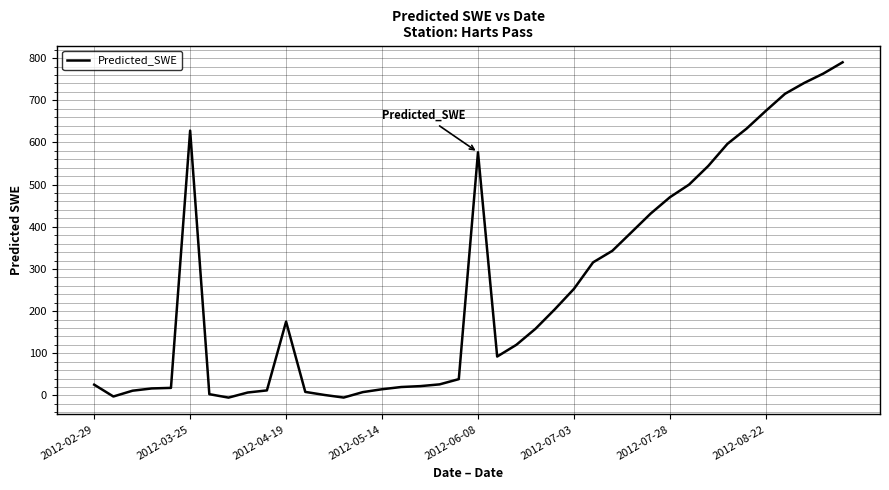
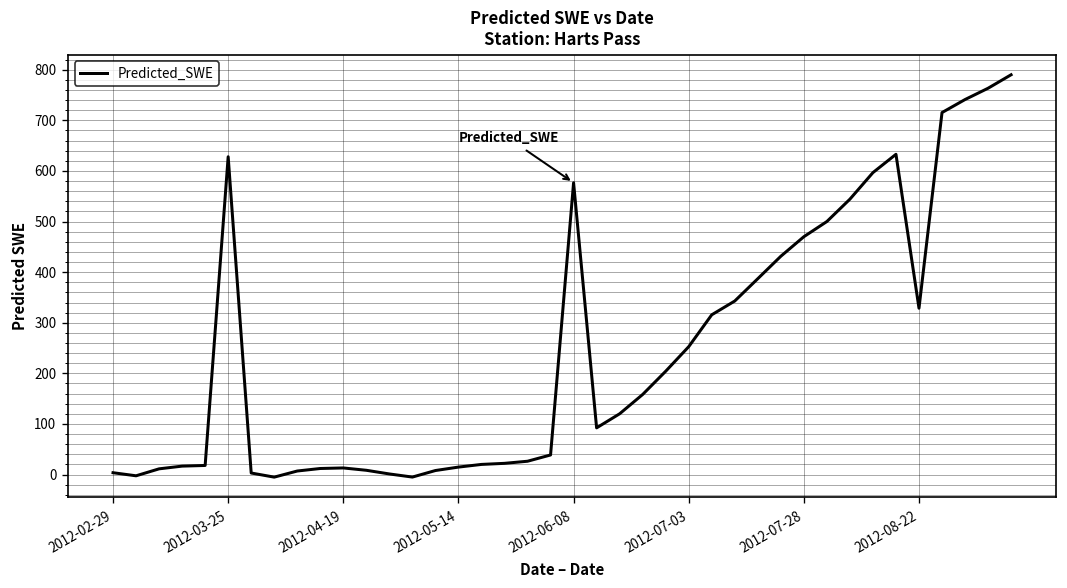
  {
-   "2012-02-29": 30,
+   "2012-02-29": 0,
    "2012-03-25": 630,
-   "2012-04-19": 180,
+   "2012-04-19": 10,
    "2012-05-14": 10,
    "2012-06-08": 580,
    "2012-07-03": 250,
    "2012-07-28": 470,
-   "2012-08-22": 670
+   "2012-08-22": 330
  }
